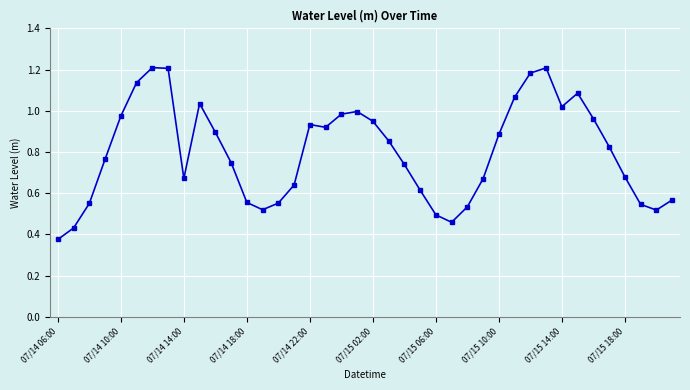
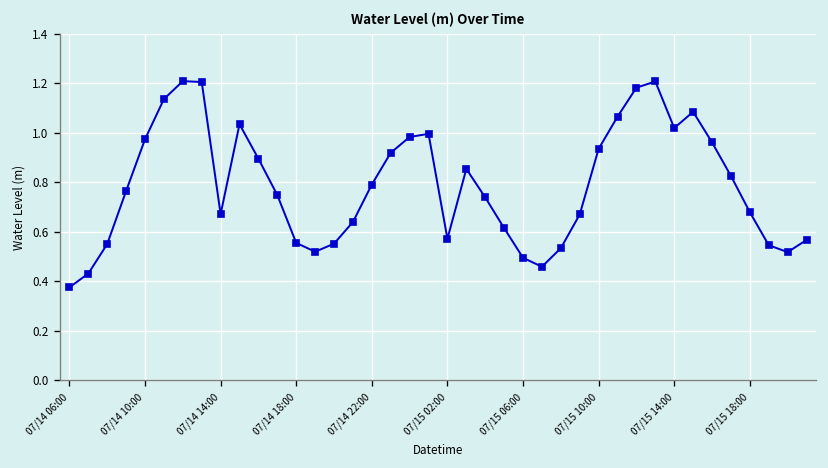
  {
    "07/14 06:00": 0.38,
    "07/14 10:00": 0.97,
    "07/14 14:00": 0.67,
    "07/14 18:00": 0.56,
-   "07/14 22:00": 0.93,
-   "07/15 02:00": 0.95,
+   "07/14 22:00": 0.79,
+   "07/15 02:00": 0.57,
    "07/15 06:00": 0.50,
-   "07/15 10:00": 0.89,
+   "07/15 10:00": 0.94,
    "07/15 14:00": 1.02,
    "07/15 18:00": 0.68
  }
